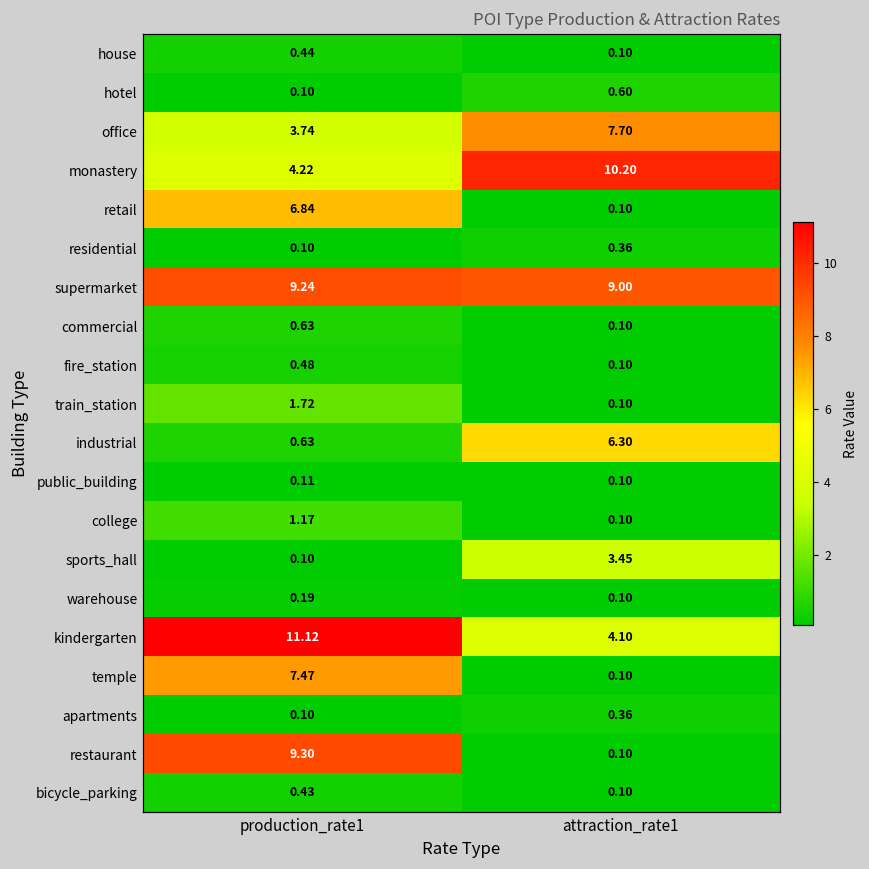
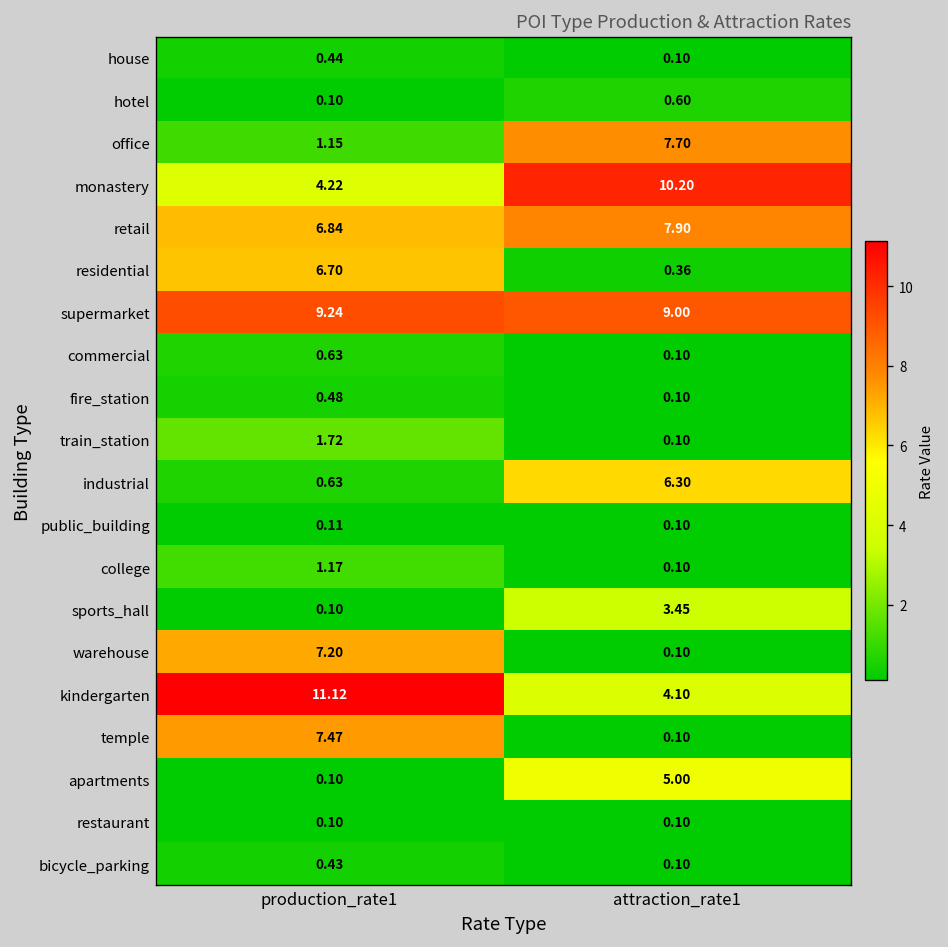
  {
    "house": {
      "production_rate1": 0.44,
      "attraction_rate1": 0.10
    },
    "hotel": {
      "production_rate1": 0.10,
      "attraction_rate1": 0.60
    },
    "office": {
-     "production_rate1": 3.74,
+     "production_rate1": 1.15,
      "attraction_rate1": 7.70
    },
    "monastery": {
      "production_rate1": 4.22,
      "attraction_rate1": 10.20
    },
    "retail": {
      "production_rate1": 6.84,
-     "attraction_rate1": 0.10
+     "attraction_rate1": 7.90
    },
    "residential": {
-     "production_rate1": 0.10,
+     "production_rate1": 6.70,
      "attraction_rate1": 0.36
    },
    "supermarket": {
      "production_rate1": 9.24,
      "attraction_rate1": 9.00
    },
    "commercial": {
      "production_rate1": 0.63,
      "attraction_rate1": 0.10
    },
    "fire_station": {
      "production_rate1": 0.48,
      "attraction_rate1": 0.10
    },
    "train_station": {
      "production_rate1": 1.72,
      "attraction_rate1": 0.10
    },
    "industrial": {
      "production_rate1": 0.63,
      "attraction_rate1": 6.30
    },
    "public_building": {
      "production_rate1": 0.11,
      "attraction_rate1": 0.10
    },
    "college": {
      "production_rate1": 1.17,
      "attraction_rate1": 0.10
    },
    "sports_hall": {
      "production_rate1": 0.10,
      "attraction_rate1": 3.45
    },
    "warehouse": {
-     "production_rate1": 0.19,
+     "production_rate1": 7.20,
      "attraction_rate1": 0.10
    },
    "kindergarten": {
      "production_rate1": 11.12,
      "attraction_rate1": 4.10
    },
    "temple": {
      "production_rate1": 7.47,
      "attraction_rate1": 0.10
    },
    "apartments": {
      "production_rate1": 0.10,
-     "attraction_rate1": 0.36
+     "attraction_rate1": 5.00
    },
    "restaurant": {
-     "production_rate1": 9.30,
+     "production_rate1": 0.10,
      "attraction_rate1": 0.10
    },
    "bicycle_parking": {
      "production_rate1": 0.43,
      "attraction_rate1": 0.10
    }
  }
